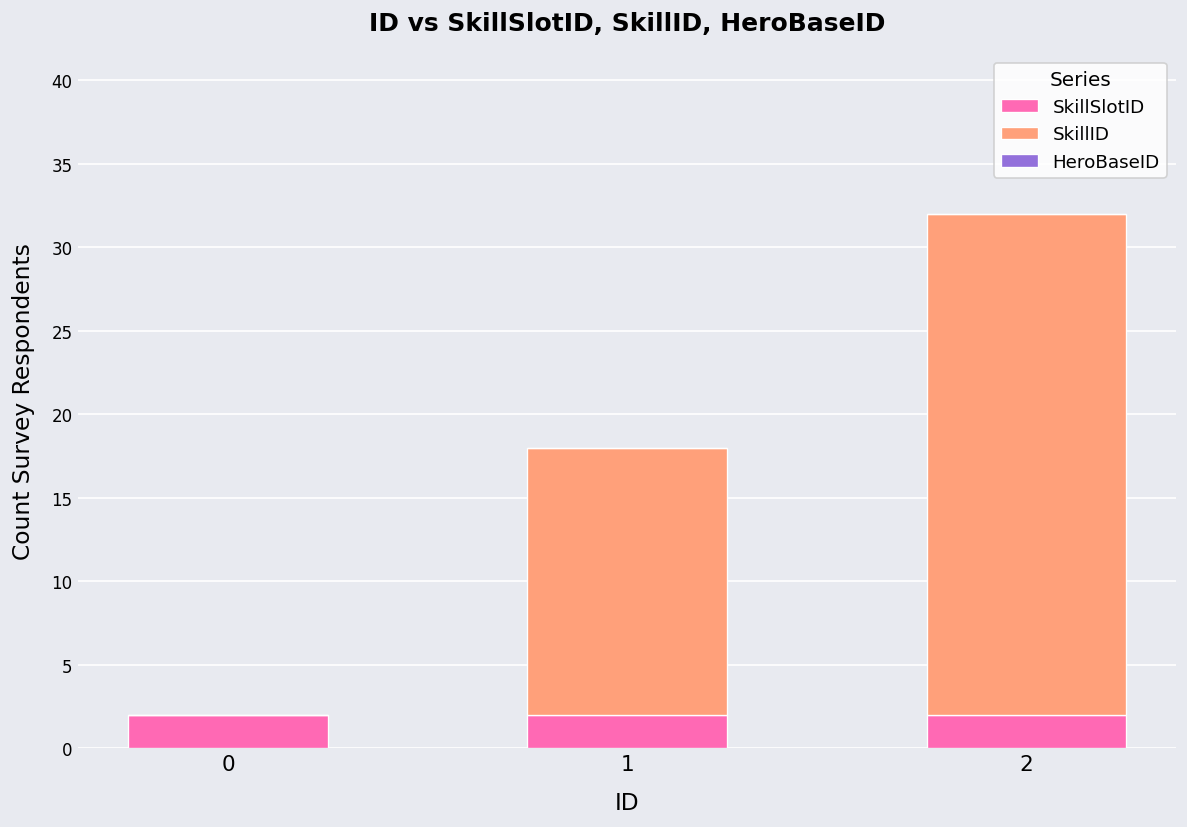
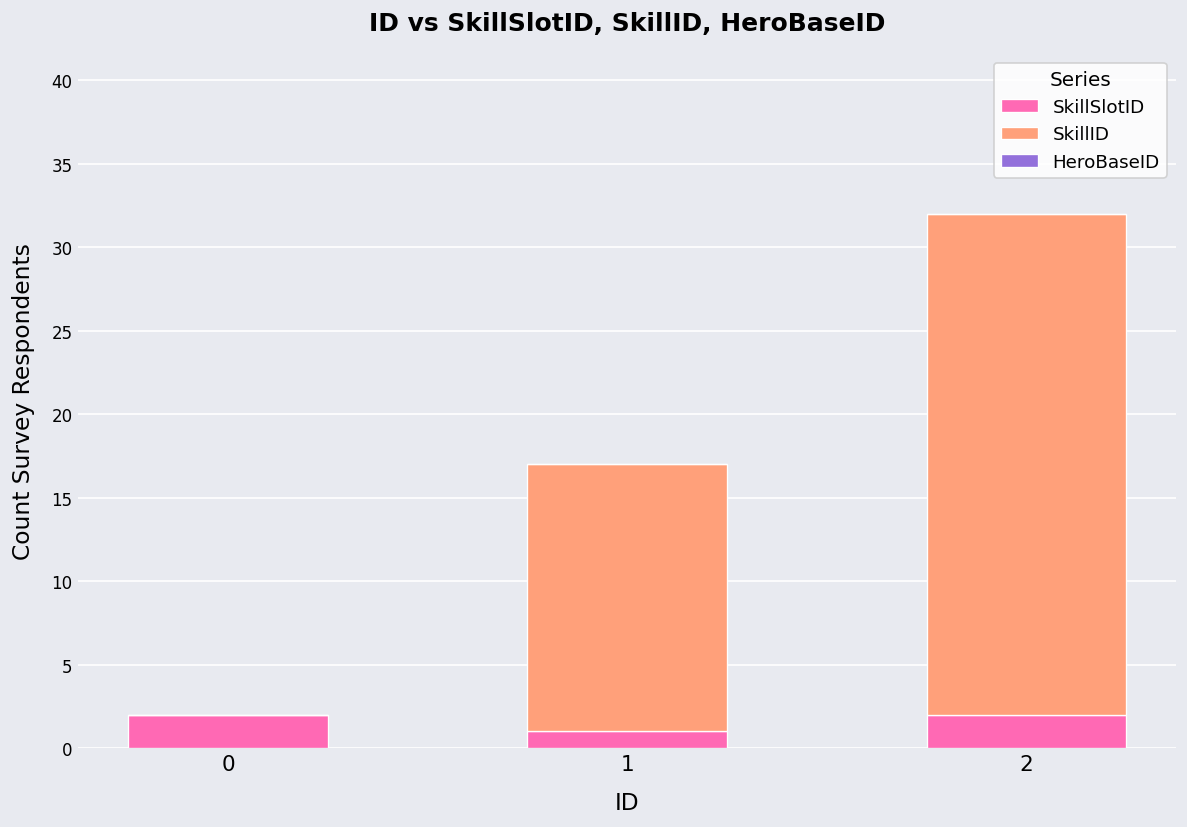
  {
    "SkillSlotID": {
      "0": 2,
-     "1": 2,
+     "1": 1,
      "2": 2
    },
    "HeroBaseID": {
      "0": 0
    }
  }
